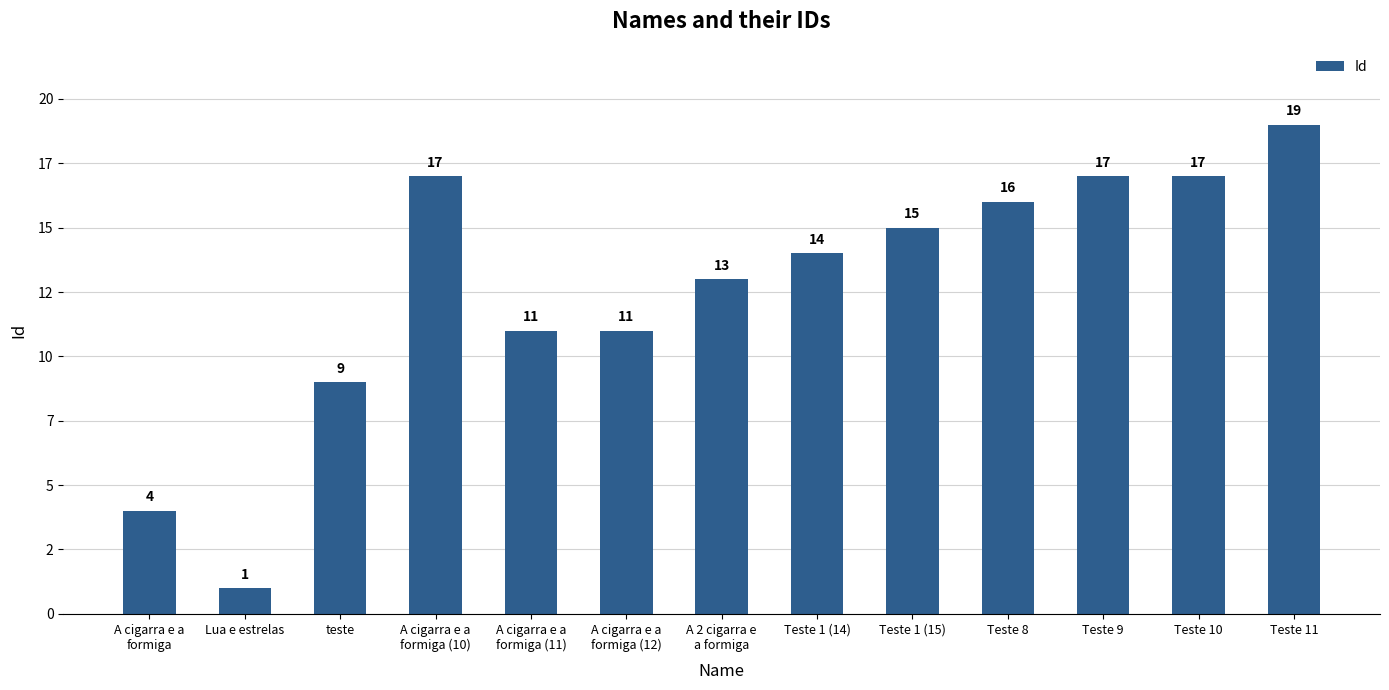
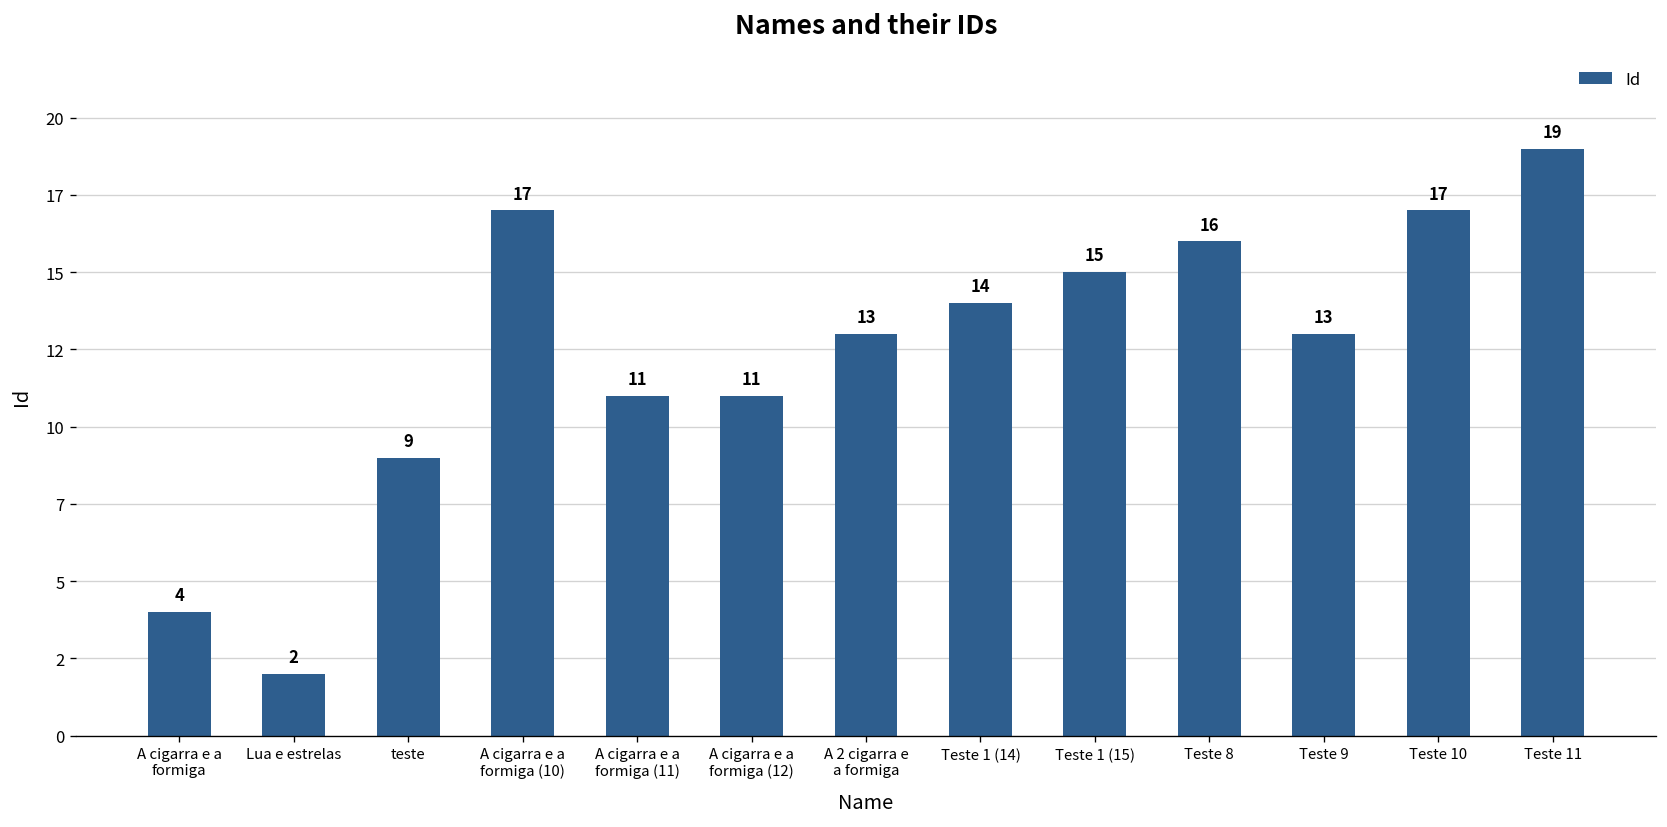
  {
    "A cigarra e a formiga": 4,
-   "Lua e estrelas": 1,
+   "Lua e estrelas": 2,
    "teste": 9,
    "A cigarra e a formiga (10)": 17,
    "A cigarra e a formiga (11)": 11,
    "A cigarra e a formiga (12)": 11,
    "A 2 cigarra e a formiga": 13,
    "Teste 1 (14)": 14,
    "Teste 1 (15)": 15,
    "Teste 8": 16,
-   "Teste 9": 17,
+   "Teste 9": 13,
    "Teste 10": 17,
    "Teste 11": 19
  }
